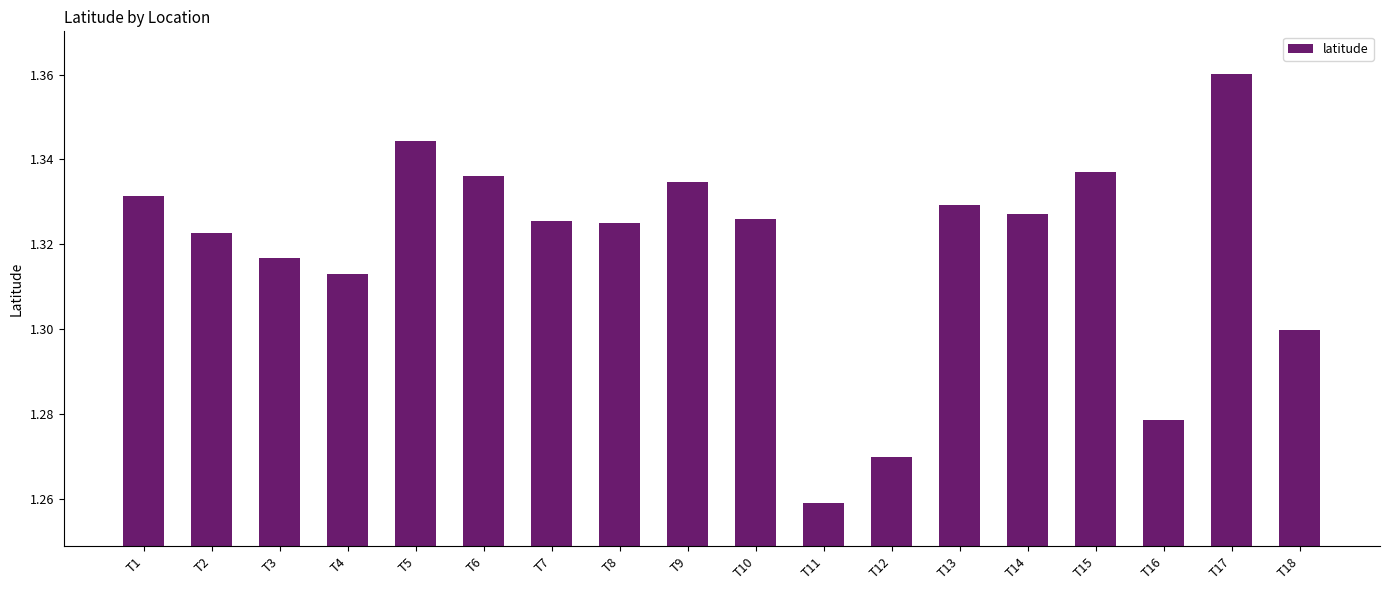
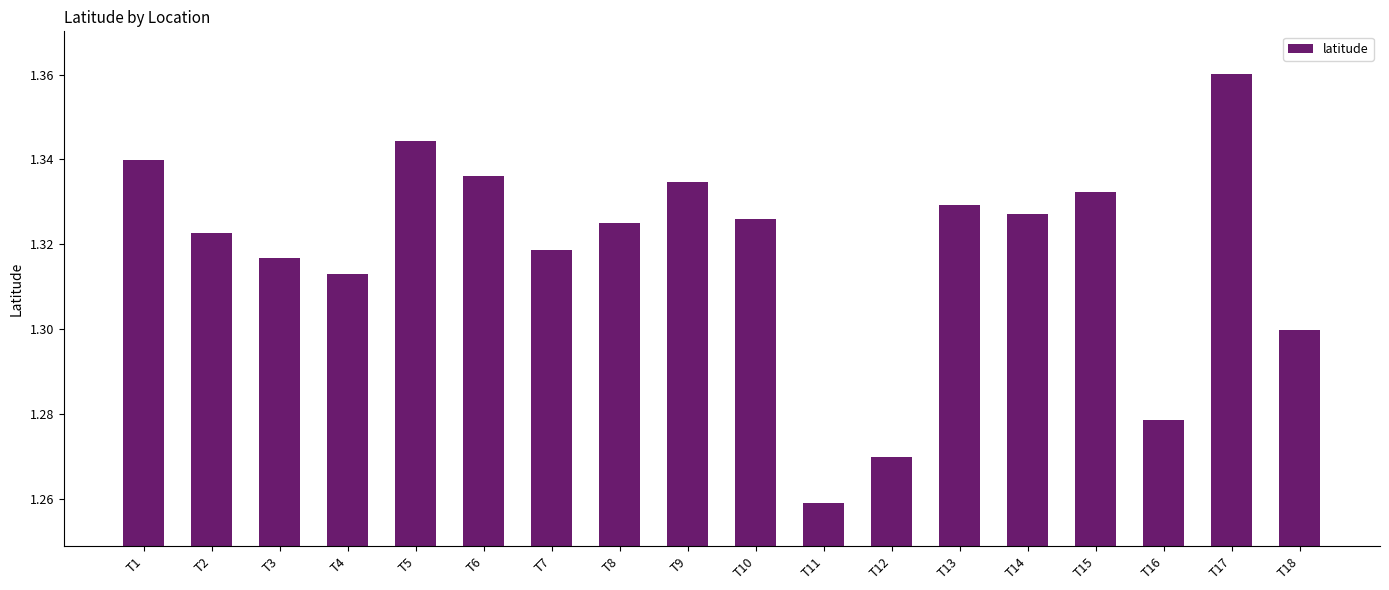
  {
-   "T1": 1.331,
+   "T1": 1.340,
    "T2": 1.323,
    "T3": 1.317,
    "T4": 1.313,
    "T5": 1.344,
    "T6": 1.336,
-   "T7": 1.326,
+   "T7": 1.319,
    "T8": 1.325,
    "T9": 1.335,
    "T10": 1.326,
    "T11": 1.259,
    "T12": 1.270,
    "T13": 1.329,
    "T14": 1.327,
-   "T15": 1.337,
+   "T15": 1.332,
    "T16": 1.278,
    "T17": 1.360,
    "T18": 1.300
  }
